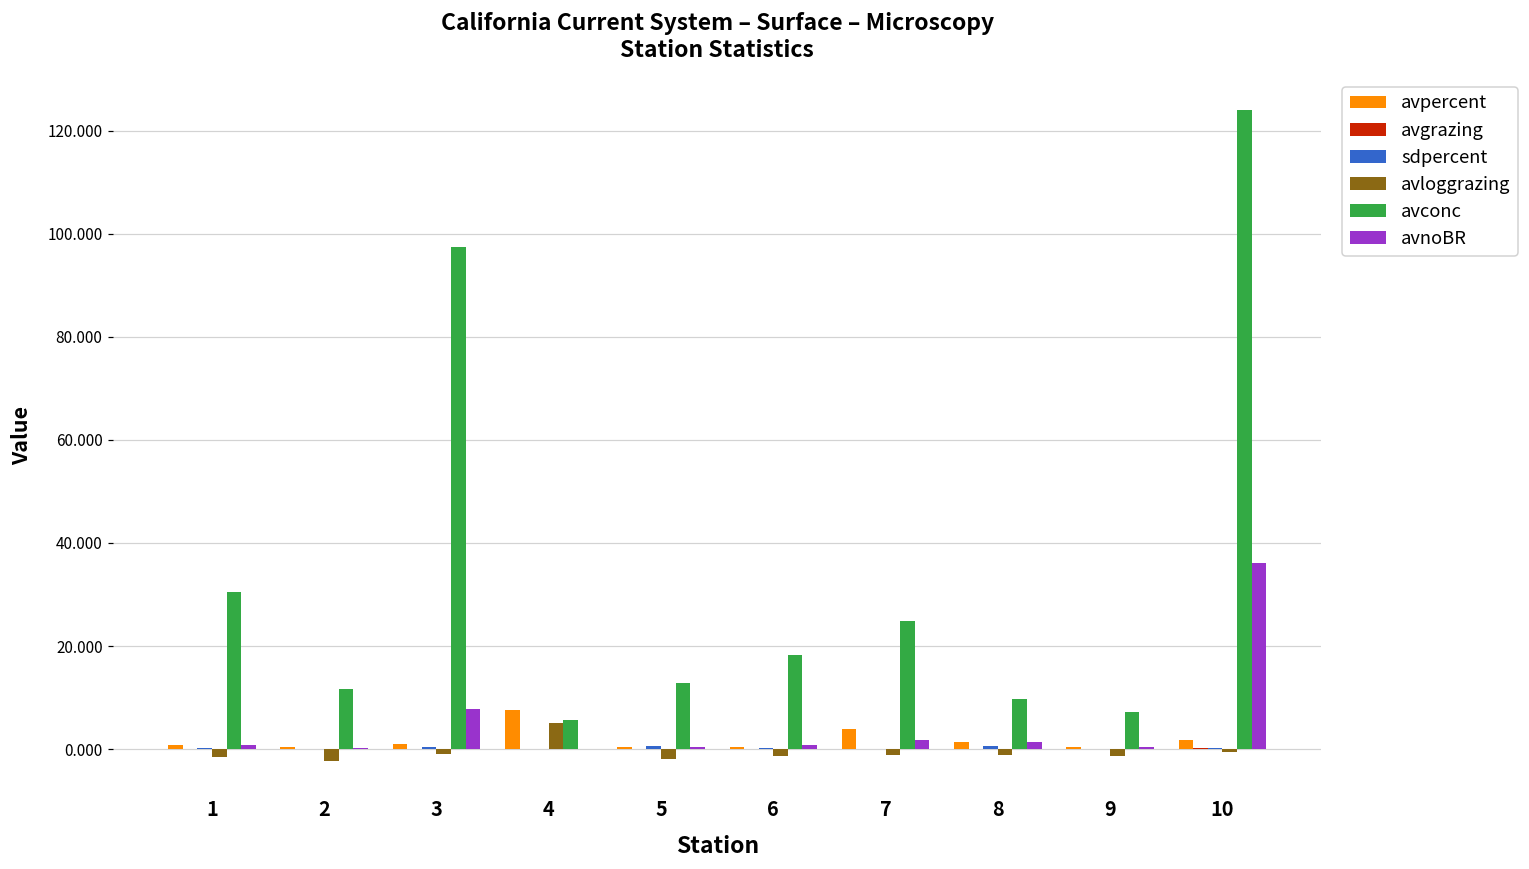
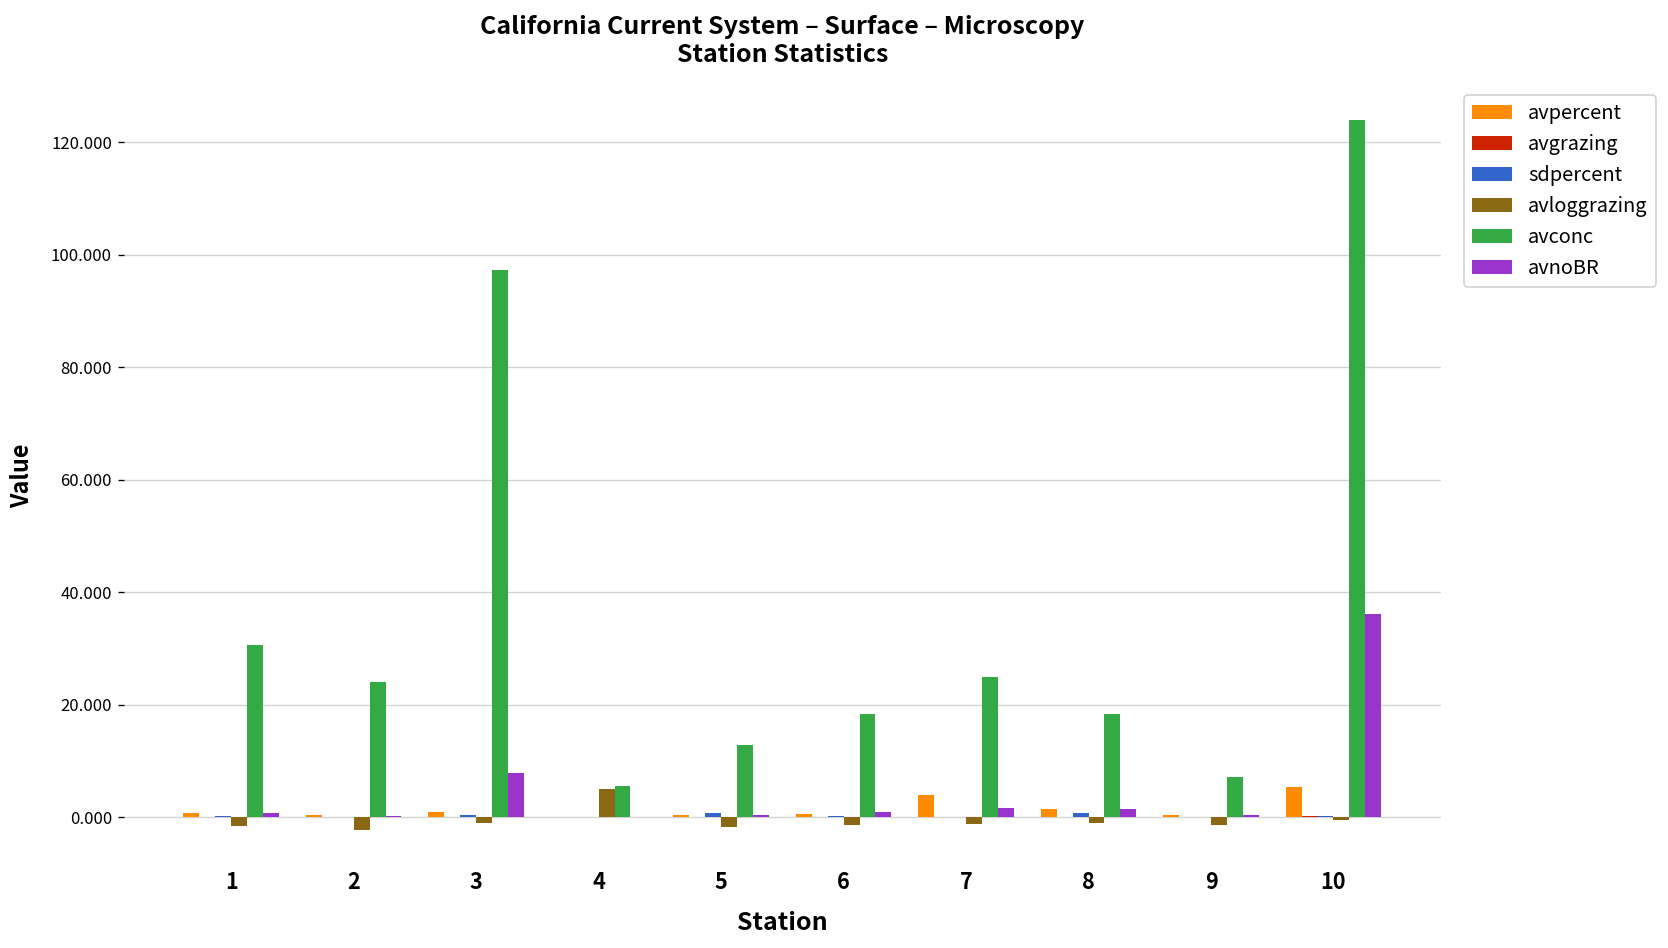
  {
    "avpercent": {
      "1": 1,
      "3": 1,
-     "4": 8,
+     "4": 0,
      "7": 4,
      "8": 1,
-     "10": 2
+     "10": 5
    },
    "avgrazing": {
      "4": 0
    },
    "sdpercent": {
      "4": 0,
      "5": 1,
      "7": 0,
      "8": 1
    },
    "avloggrazing": {
      "1": -2,
      "2": -2,
      "3": -1,
      "4": 5,
      "5": -2,
      "6": -1,
      "7": -1,
      "8": -1,
      "9": -1,
      "10": -1
    },
    "avconc": {
      "1": 31,
-     "2": 12,
+     "2": 24,
      "3": 97,
      "4": 6,
      "5": 13,
      "6": 18,
      "7": 25,
-     "8": 10,
+     "8": 18,
      "9": 7,
      "10": 124
    },
    "avnoBR": {
      "1": 1,
      "3": 8,
      "4": 0,
      "6": 1,
      "7": 2,
      "8": 1,
      "10": 36
    }
  }
